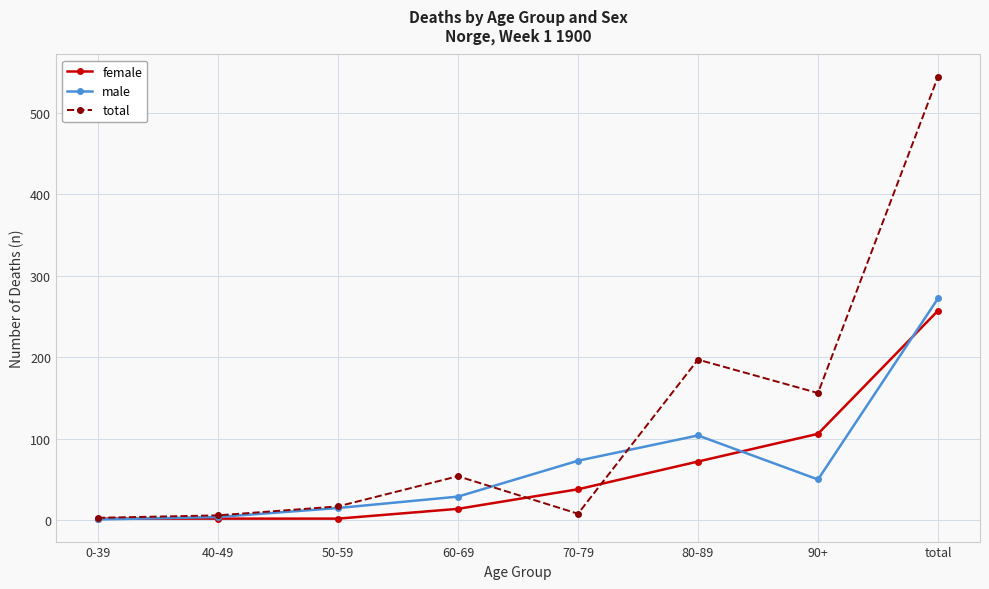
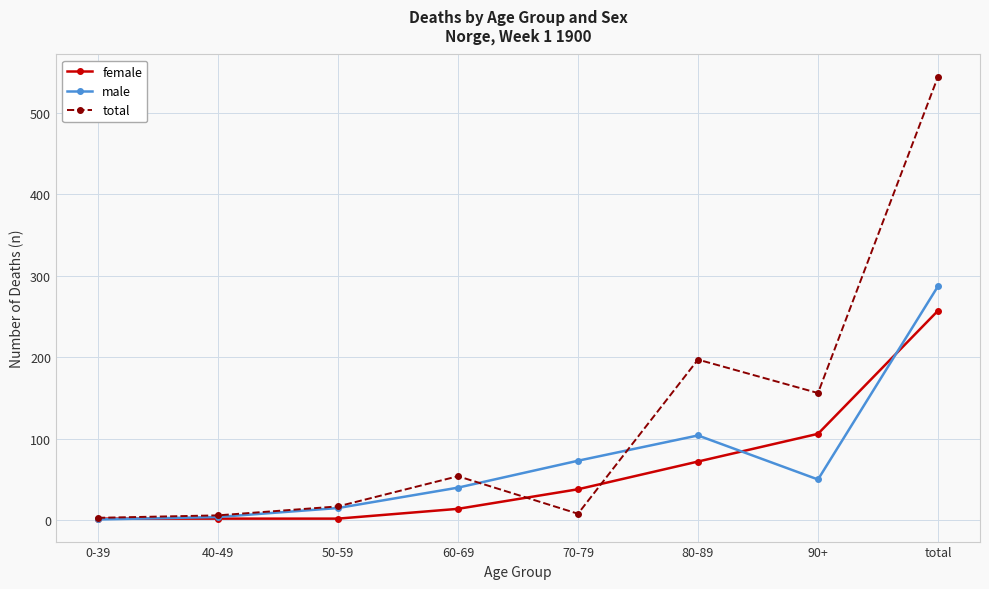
  {
    "female": {
      "50-59": 0,
      "60-69": 10,
      "70-79": 40,
      "80-89": 70,
      "90+": 110,
      "total": 260
    },
    "male": {
-     "60-69": 30,
+     "60-69": 40,
      "70-79": 70,
      "80-89": 100,
      "90+": 50,
-     "total": 270
+     "total": 290
    },
    "total": {
      "60-69": 50,
      "70-79": 10,
      "80-89": 200,
      "90+": 160,
      "total": 540
    }
  }
